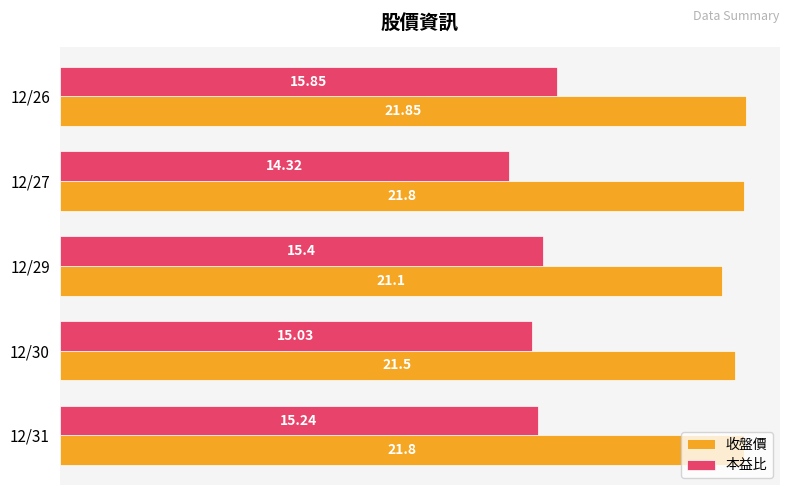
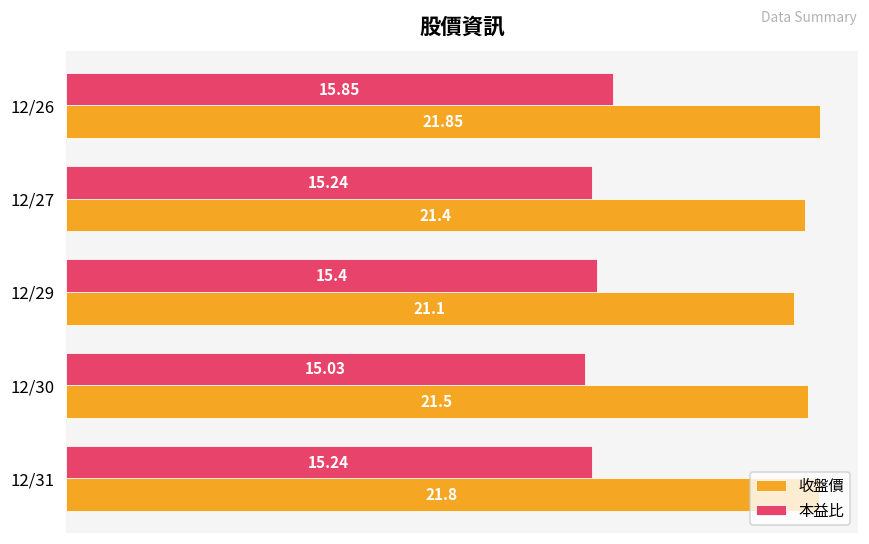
  {
    "收盤價": {
      "12/26": 21.85,
-     "12/27": 21.8,
+     "12/27": 21.4,
      "12/29": 21.1,
      "12/30": 21.5
    },
    "本益比": {
      "12/26": 15.85,
-     "12/27": 14.32,
+     "12/27": 15.24,
      "12/29": 15.4,
      "12/30": 15.03,
      "12/31": 15.24
    }
  }
